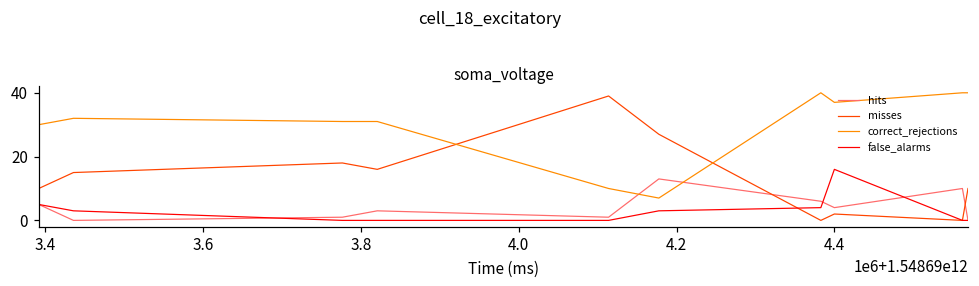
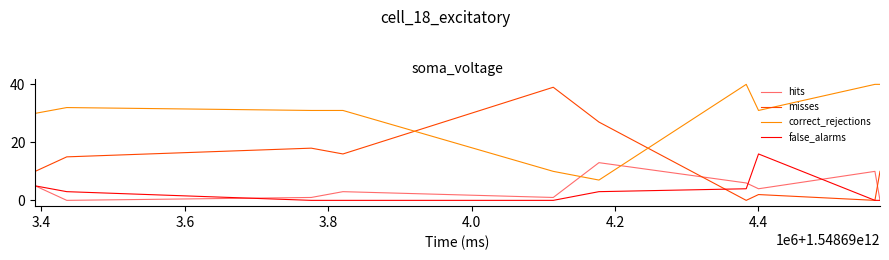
  {
    "hits": {
      "4.4": 4
    },
    "misses": {
      "4.4": 2
    },
    "correct_rejections": {
-     "4.4": 37
+     "4.4": 31
    },
    "false_alarms": {
      "4.4": 16
    }
  }
